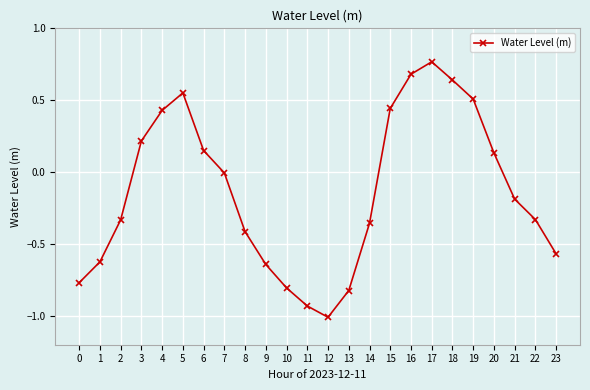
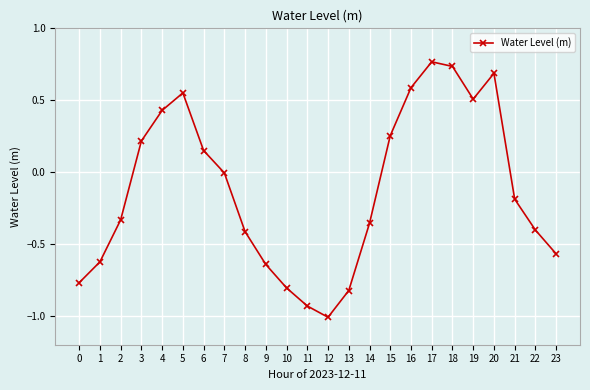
  {
    "0": -0.77,
    "1": -0.62,
    "2": -0.33,
    "3": 0.22,
    "4": 0.43,
    "5": 0.55,
    "6": 0.15,
    "7": -0.01,
    "8": -0.41,
    "9": -0.64,
    "10": -0.80,
    "11": -0.93,
    "12": -1.01,
    "13": -0.82,
    "14": -0.36,
-   "15": 0.44,
-   "16": 0.68,
+   "15": 0.25,
+   "16": 0.59,
    "17": 0.77,
-   "18": 0.64,
+   "18": 0.74,
    "19": 0.51,
-   "20": 0.13,
+   "20": 0.69,
    "21": -0.19,
-   "22": -0.33,
+   "22": -0.40,
    "23": -0.57
  }
